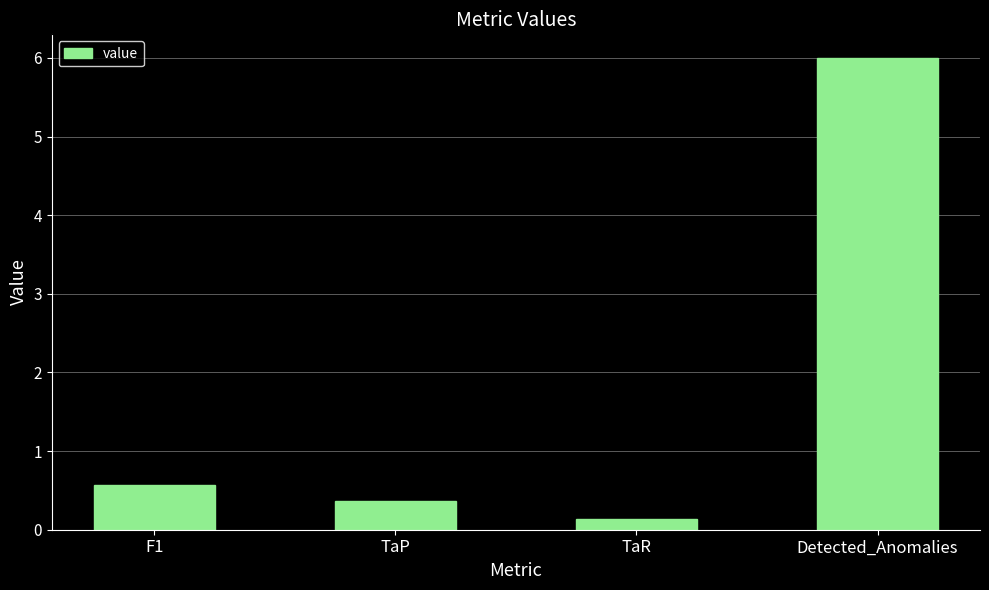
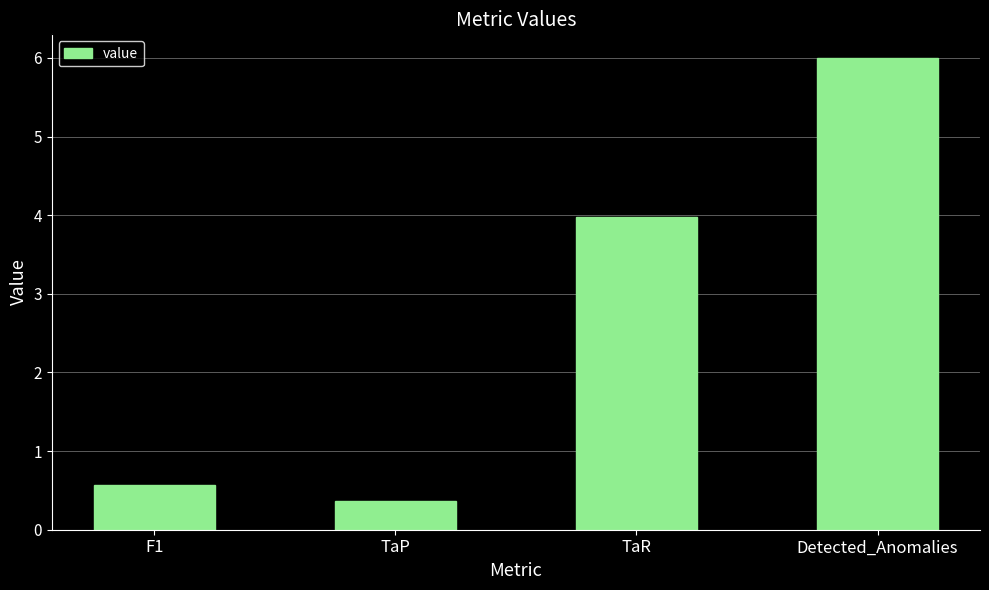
  {
    "F1": 0.6,
    "TaP": 0.4,
-   "TaR": 0.1,
+   "TaR": 4.0,
    "Detected_Anomalies": 6.0
  }
